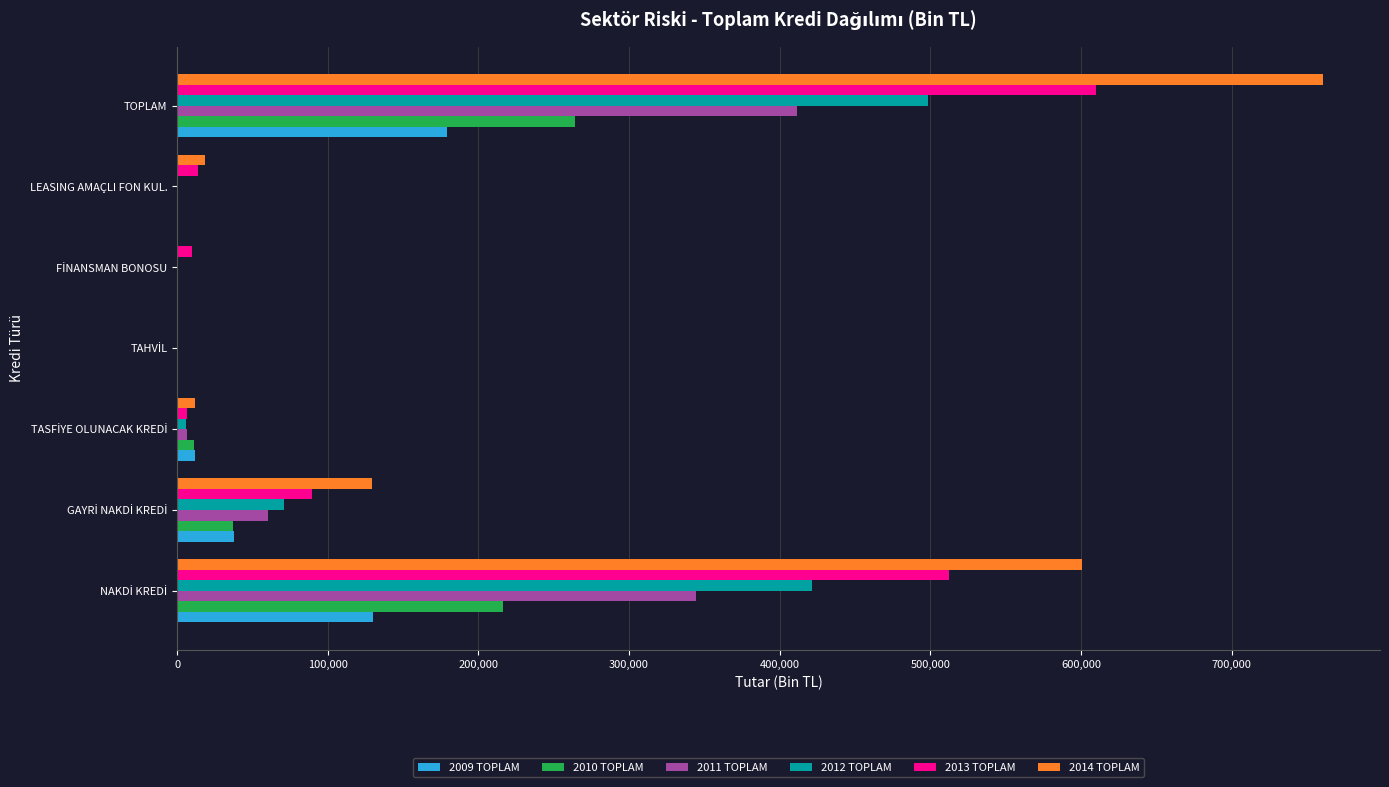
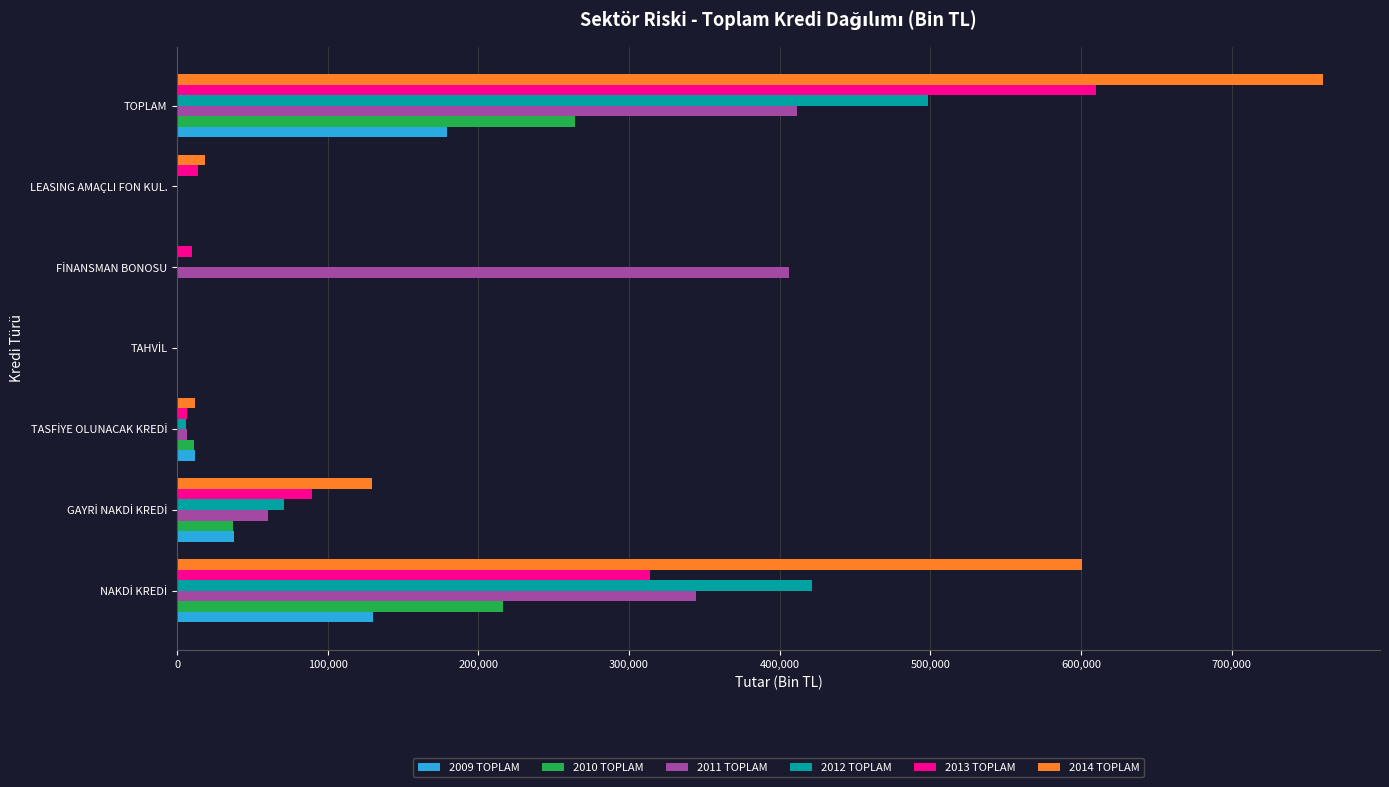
  {
    "2009 TOPLAM": {
      "TOPLAM": "179,000",
      "FİNANSMAN BONOSU": "0",
      "TAHVİL": "0",
      "TASFİYE OLUNACAK KREDİ": "12,000",
      "GAYRİ NAKDİ KREDİ": "38,000",
      "NAKDİ KREDİ": "130,000"
    },
    "2010 TOPLAM": {
      "TOPLAM": "264,000",
      "FİNANSMAN BONOSU": "0",
      "TAHVİL": "0",
      "TASFİYE OLUNACAK KREDİ": "11,000",
      "GAYRİ NAKDİ KREDİ": "37,000",
      "NAKDİ KREDİ": "217,000"
    },
    "2011 TOPLAM": {
      "TOPLAM": "411,000",
-     "FİNANSMAN BONOSU": "0",
+     "FİNANSMAN BONOSU": "406,000",
      "TAHVİL": "0",
      "TASFİYE OLUNACAK KREDİ": "7,000",
      "GAYRİ NAKDİ KREDİ": "60,000",
      "NAKDİ KREDİ": "344,000"
    },
    "2012 TOPLAM": {
      "TOPLAM": "499,000",
      "FİNANSMAN BONOSU": "0",
      "TAHVİL": "0",
      "TASFİYE OLUNACAK KREDİ": "6,000",
      "GAYRİ NAKDİ KREDİ": "71,000",
      "NAKDİ KREDİ": "421,000"
    },
    "2013 TOPLAM": {
      "TOPLAM": "610,000",
      "LEASING AMAÇLI FON KUL.": "14,000",
      "FİNANSMAN BONOSU": "10,000",
      "TAHVİL": "0",
      "TASFİYE OLUNACAK KREDİ": "7,000",
      "GAYRİ NAKDİ KREDİ": "90,000",
-     "NAKDİ KREDİ": "512,000"
+     "NAKDİ KREDİ": "314,000"
    },
    "2014 TOPLAM": {
      "TOPLAM": "761,000",
      "LEASING AMAÇLI FON KUL.": "18,000",
      "FİNANSMAN BONOSU": "0",
      "TAHVİL": "0",
      "TASFİYE OLUNACAK KREDİ": "12,000",
      "GAYRİ NAKDİ KREDİ": "129,000",
      "NAKDİ KREDİ": "601,000"
    }
  }
